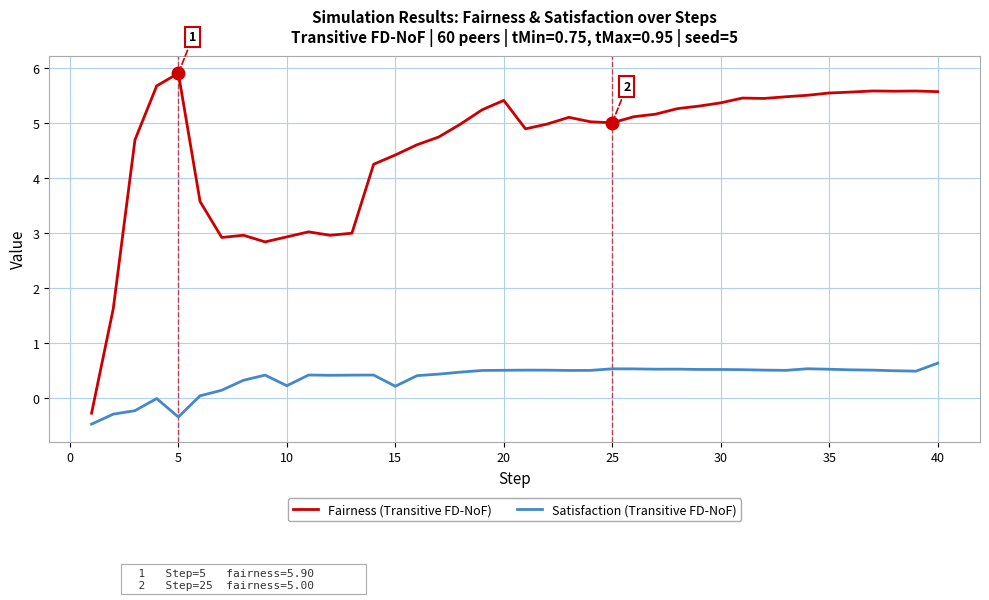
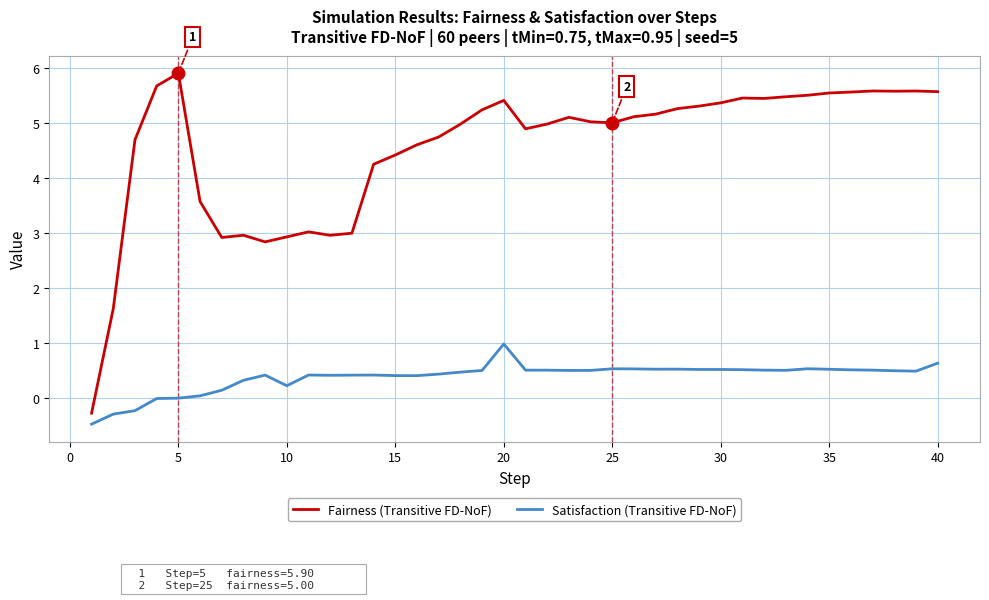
  {
    "Satisfaction (Transitive FD-NoF)": {
-     "5": -0.4,
+     "5": 0.0,
      "10": 0.2,
-     "15": 0.2,
-     "20": 0.5,
+     "15": 0.4,
+     "20": 1.0,
      "25": 0.5,
      "30": 0.5,
      "35": 0.5,
      "40": 0.6
    }
  }
